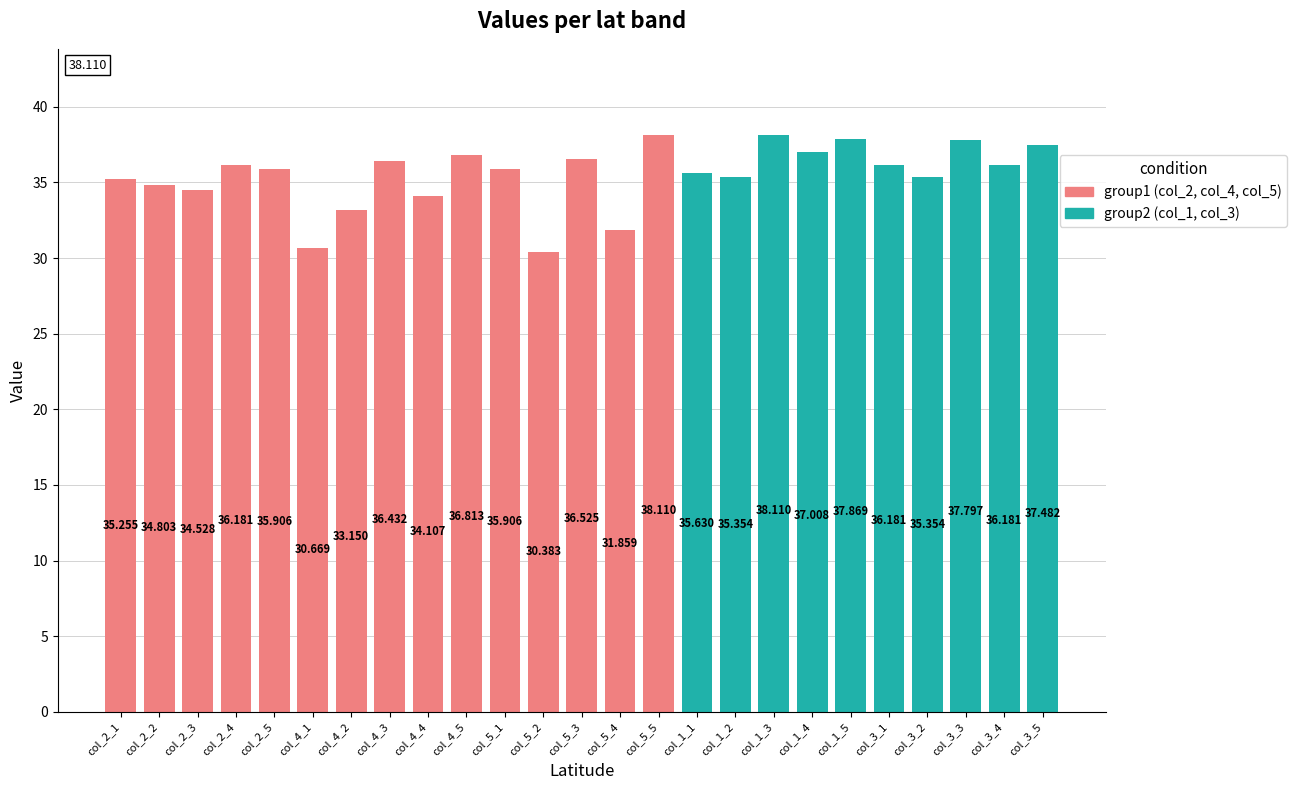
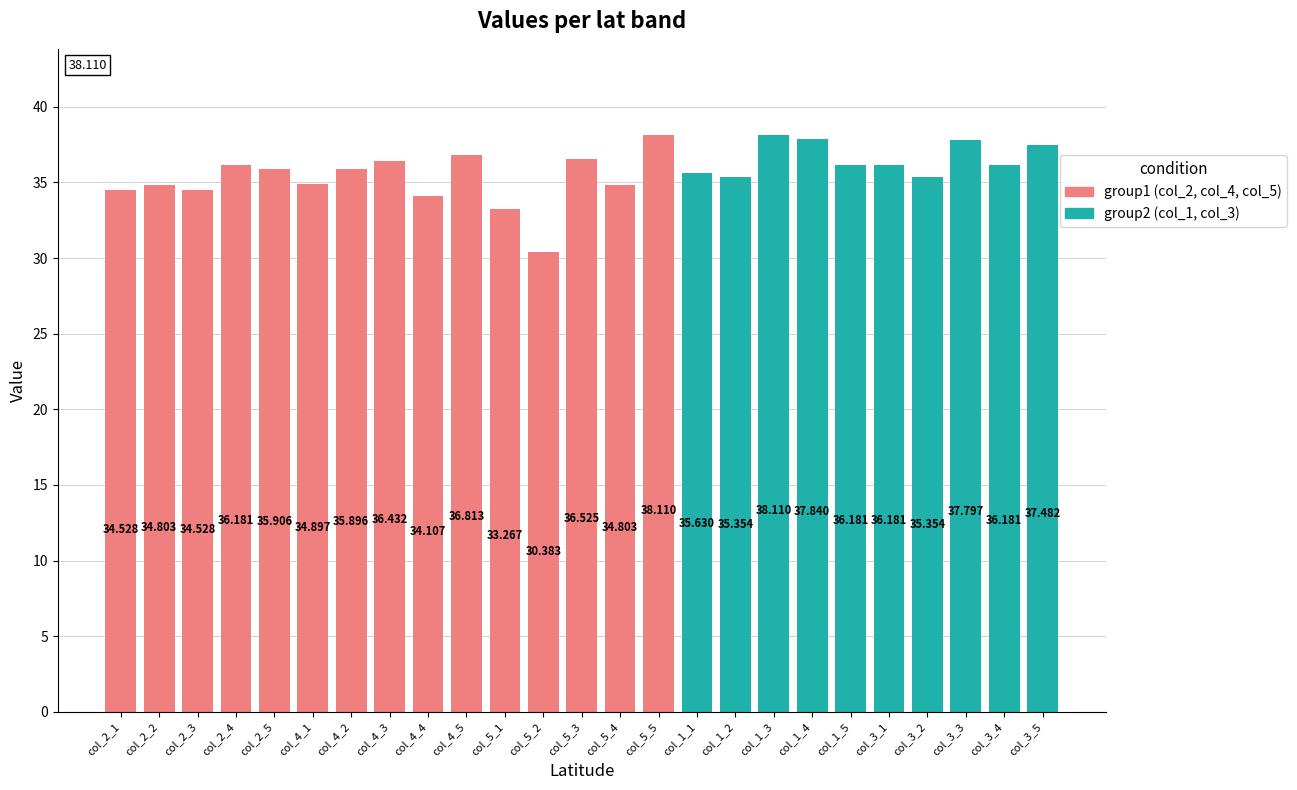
  {
-   "col_2_1": 35.255,
+   "col_2_1": 34.528,
    "col_2_2": 34.803,
    "col_2_3": 34.528,
    "col_2_4": 36.181,
    "col_2_5": 35.906,
-   "col_4_1": 30.669,
-   "col_4_2": 33.150,
+   "col_4_1": 34.897,
+   "col_4_2": 35.896,
    "col_4_3": 36.432,
    "col_4_4": 34.107,
    "col_4_5": 36.813,
-   "col_5_1": 35.906,
+   "col_5_1": 33.267,
    "col_5_2": 30.383,
    "col_5_3": 36.525,
-   "col_5_4": 31.859,
+   "col_5_4": 34.803,
    "col_5_5": 38.110,
    "col_1_1": 35.630,
    "col_1_2": 35.354,
    "col_1_3": 38.110,
-   "col_1_4": 37.008,
-   "col_1_5": 37.869,
+   "col_1_4": 37.840,
+   "col_1_5": 36.181,
    "col_3_1": 36.181,
    "col_3_2": 35.354,
    "col_3_3": 37.797,
    "col_3_4": 36.181,
    "col_3_5": 37.482
  }
